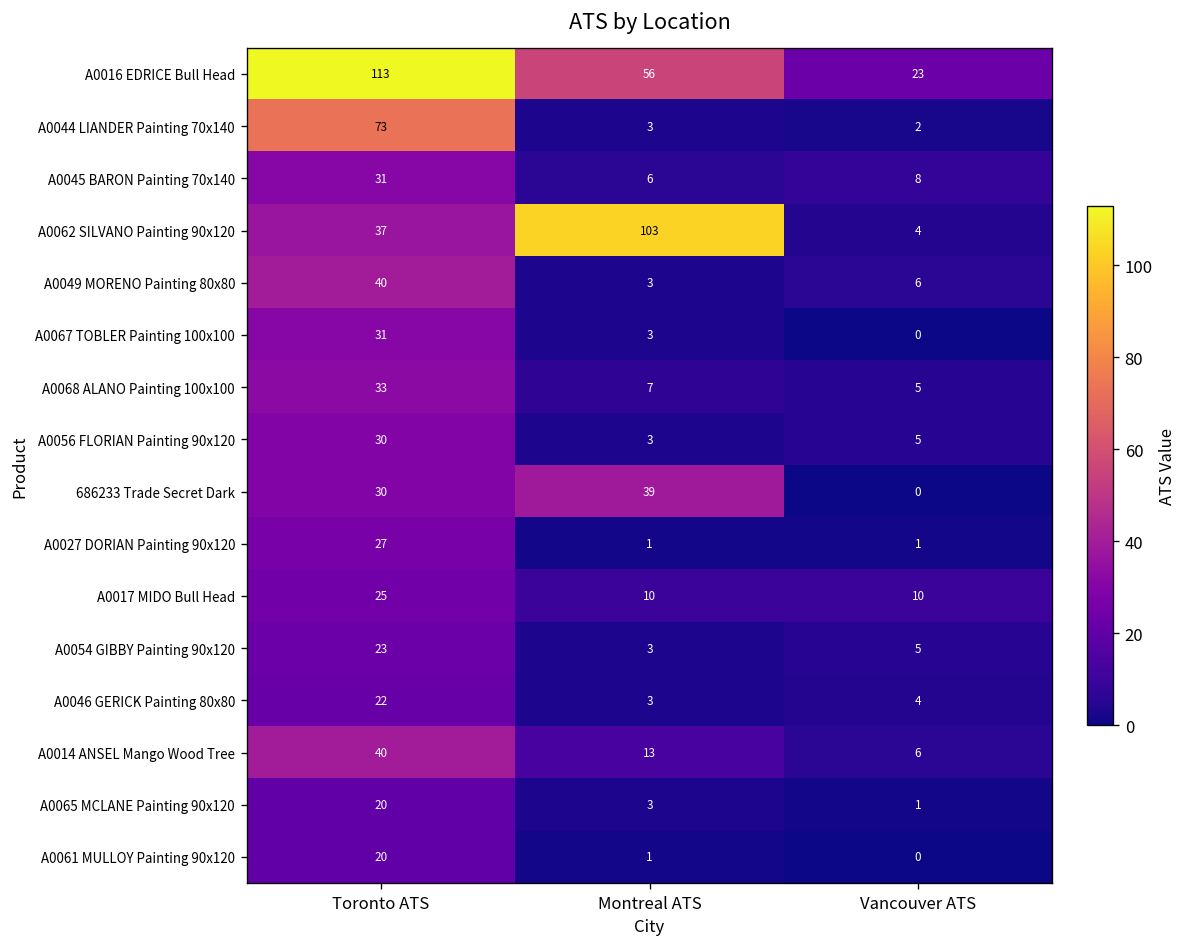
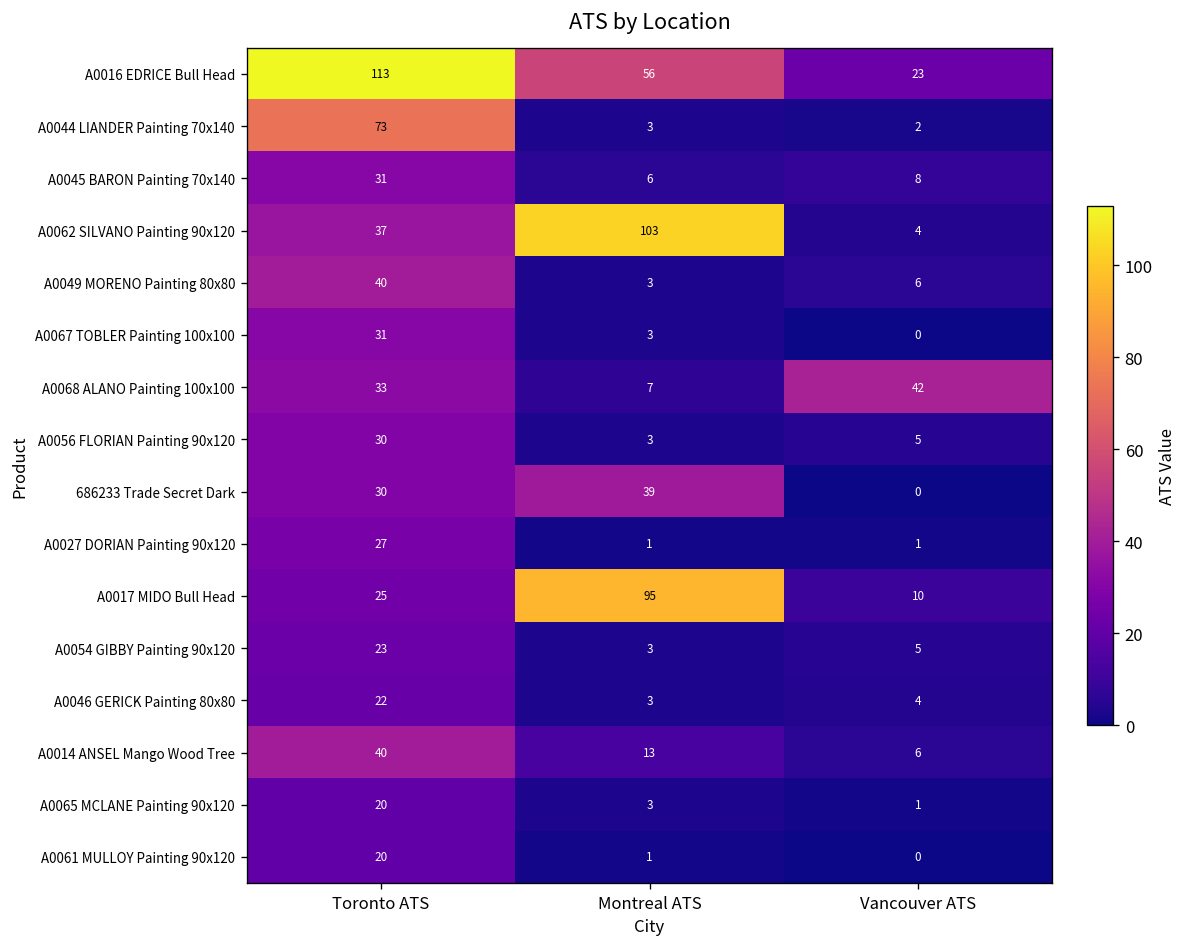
  {
    "A0016 EDRICE Bull Head": {
      "Toronto ATS": 113,
      "Montreal ATS": 56,
      "Vancouver ATS": 23
    },
    "A0044 LIANDER Painting 70x140": {
      "Toronto ATS": 73,
      "Montreal ATS": 3,
      "Vancouver ATS": 2
    },
    "A0045 BARON Painting 70x140": {
      "Toronto ATS": 31,
      "Montreal ATS": 6,
      "Vancouver ATS": 8
    },
    "A0062 SILVANO Painting 90x120": {
      "Toronto ATS": 37,
      "Montreal ATS": 103,
      "Vancouver ATS": 4
    },
    "A0049 MORENO Painting 80x80": {
      "Toronto ATS": 40,
      "Montreal ATS": 3,
      "Vancouver ATS": 6
    },
    "A0067 TOBLER Painting 100x100": {
      "Toronto ATS": 31,
      "Montreal ATS": 3,
      "Vancouver ATS": 0
    },
    "A0068 ALANO Painting 100x100": {
      "Toronto ATS": 33,
      "Montreal ATS": 7,
-     "Vancouver ATS": 5
+     "Vancouver ATS": 42
    },
    "A0056 FLORIAN Painting 90x120": {
      "Toronto ATS": 30,
      "Montreal ATS": 3,
      "Vancouver ATS": 5
    },
    "686233 Trade Secret Dark": {
      "Toronto ATS": 30,
      "Montreal ATS": 39,
      "Vancouver ATS": 0
    },
    "A0027 DORIAN Painting 90x120": {
      "Toronto ATS": 27,
      "Montreal ATS": 1,
      "Vancouver ATS": 1
    },
    "A0017 MIDO Bull Head": {
      "Toronto ATS": 25,
-     "Montreal ATS": 10,
+     "Montreal ATS": 95,
      "Vancouver ATS": 10
    },
    "A0054 GIBBY Painting 90x120": {
      "Toronto ATS": 23,
      "Montreal ATS": 3,
      "Vancouver ATS": 5
    },
    "A0046 GERICK Painting 80x80": {
      "Toronto ATS": 22,
      "Montreal ATS": 3,
      "Vancouver ATS": 4
    },
    "A0014 ANSEL Mango Wood Tree": {
      "Toronto ATS": 40,
      "Montreal ATS": 13,
      "Vancouver ATS": 6
    },
    "A0065 MCLANE Painting 90x120": {
      "Toronto ATS": 20,
      "Montreal ATS": 3,
      "Vancouver ATS": 1
    },
    "A0061 MULLOY Painting 90x120": {
      "Toronto ATS": 20,
      "Montreal ATS": 1,
      "Vancouver ATS": 0
    }
  }
